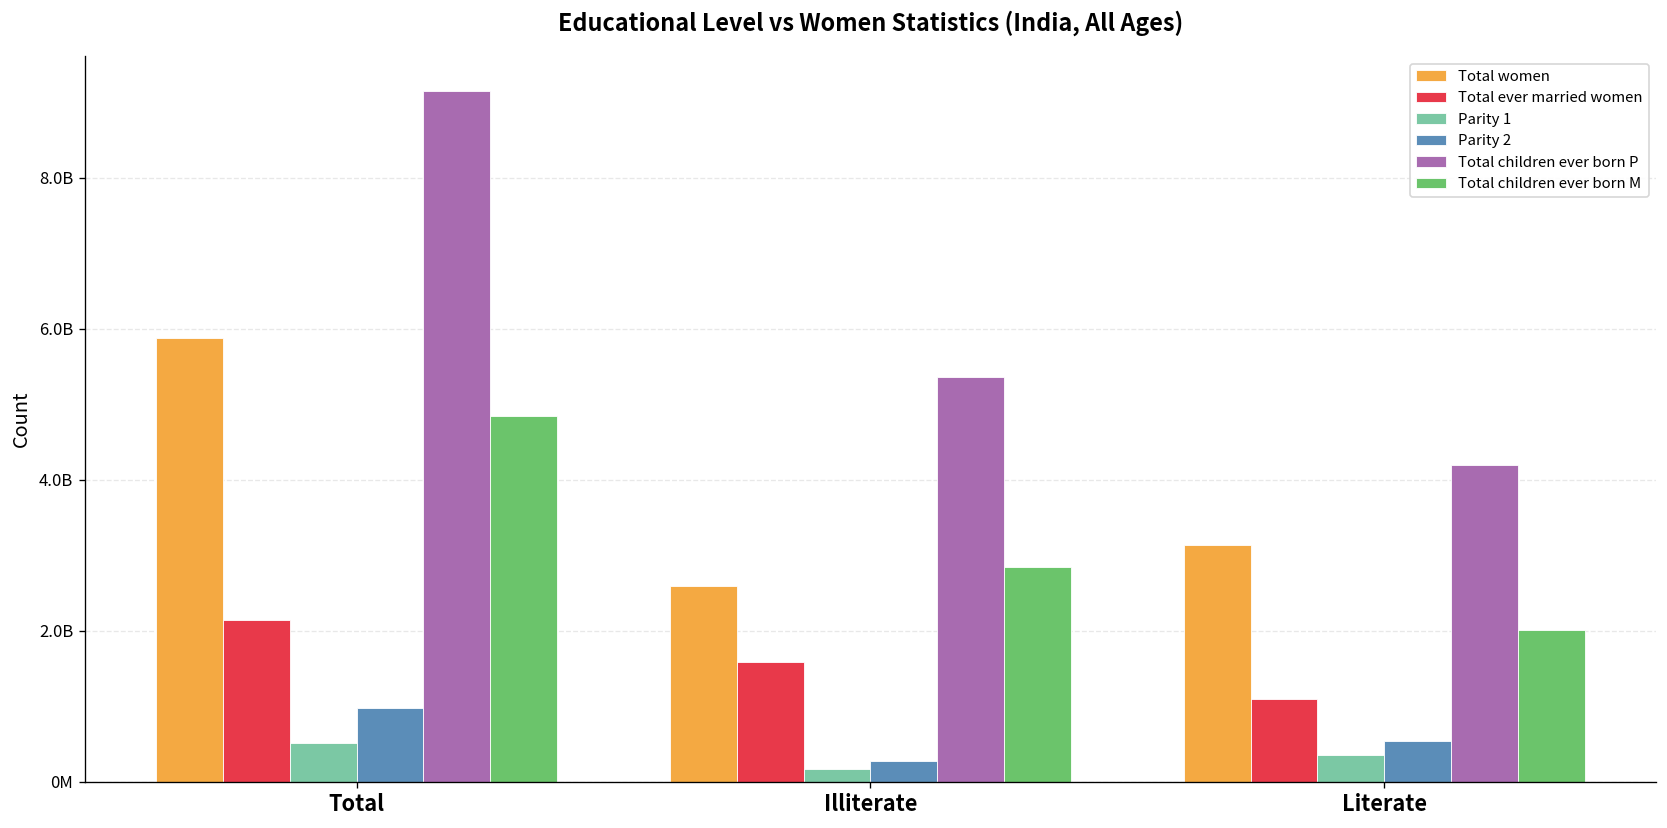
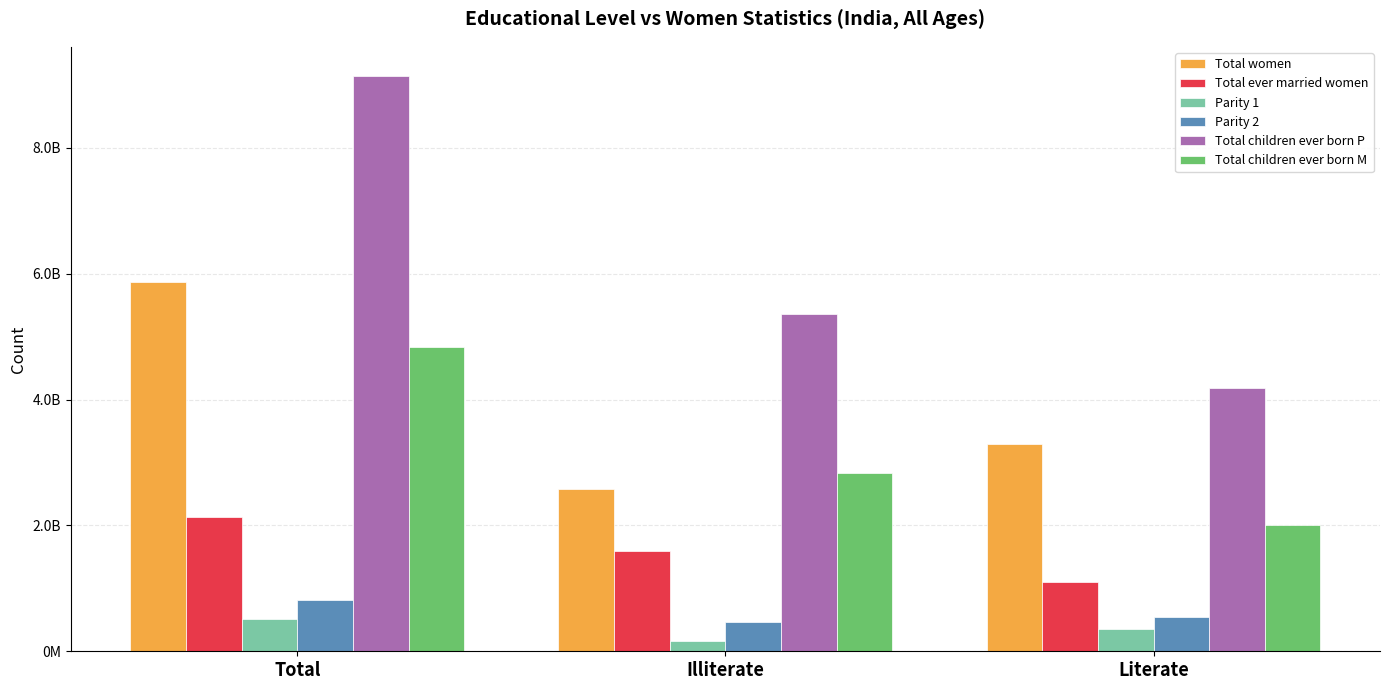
  {
    "Total women": {
      "Total": 5900000000,
      "Illiterate": 2600000000,
-     "Literate": 3100000000
+     "Literate": 3300000000
    },
    "Total ever married women": {
      "Total": 2100000000,
      "Illiterate": 1600000000,
      "Literate": 1100000000
    },
    "Parity 2": {
-     "Total": 1000000000,
-     "Illiterate": 300000000,
+     "Total": 800000000,
+     "Illiterate": 500000000,
      "Literate": 500000000
    },
    "Total children ever born P": {
      "Total": 9200000000,
      "Illiterate": 5400000000,
      "Literate": 4200000000
    }
  }
